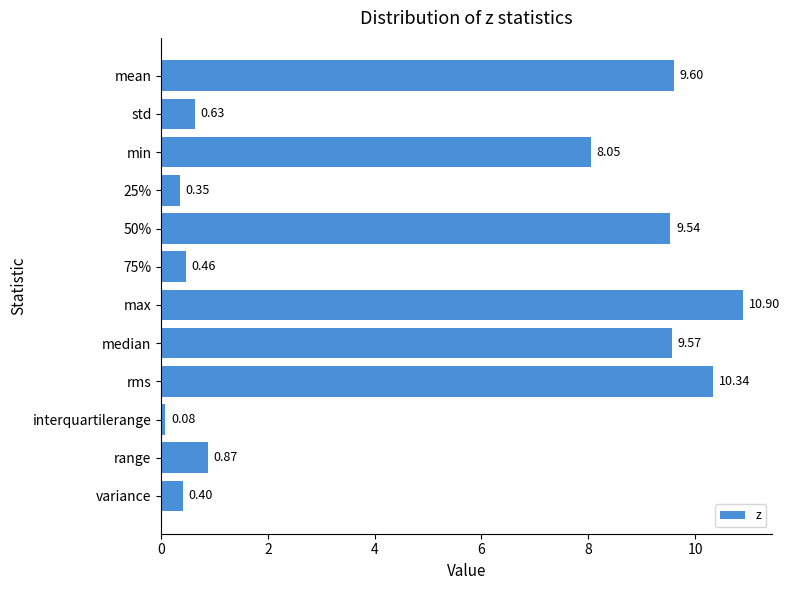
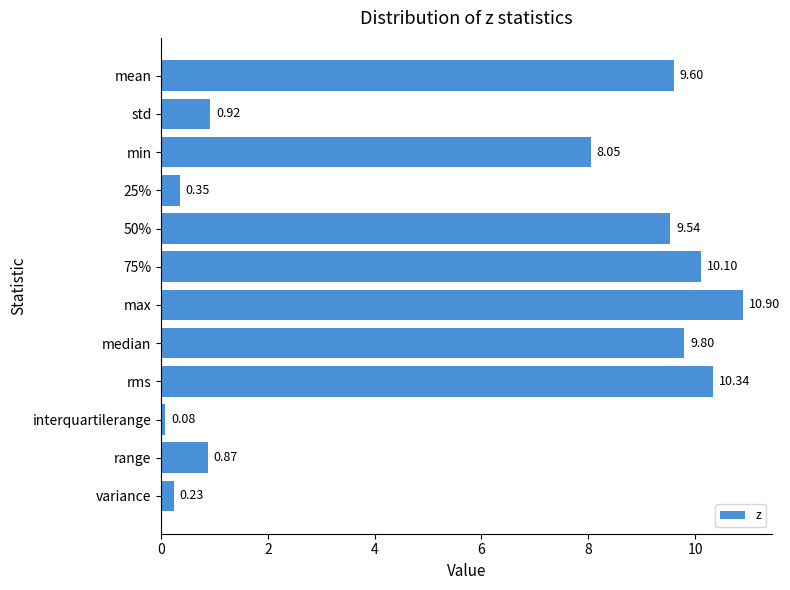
  {
    "mean": 9.60,
-   "std": 0.63,
+   "std": 0.92,
    "min": 8.05,
    "25%": 0.35,
    "50%": 9.54,
-   "75%": 0.46,
+   "75%": 10.10,
    "max": 10.90,
-   "median": 9.57,
+   "median": 9.80,
    "rms": 10.34,
    "interquartilerange": 0.08,
    "range": 0.87,
-   "variance": 0.40
+   "variance": 0.23
  }
